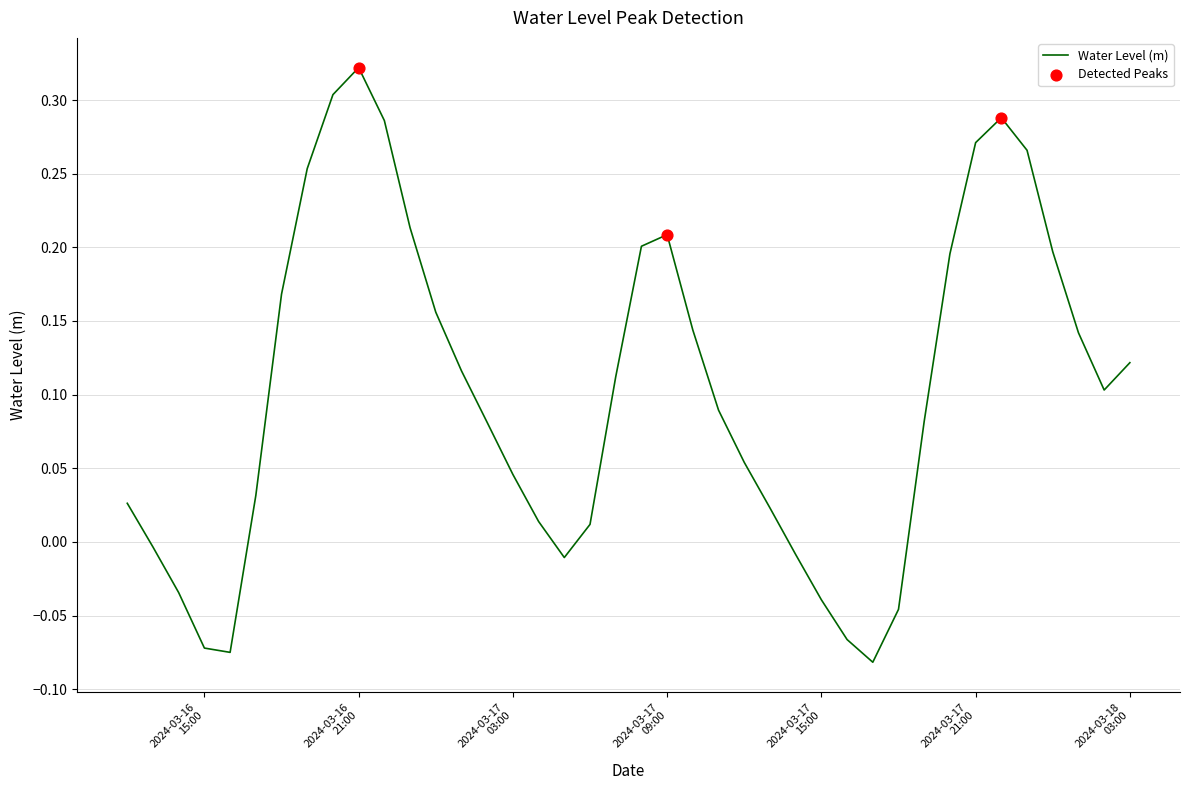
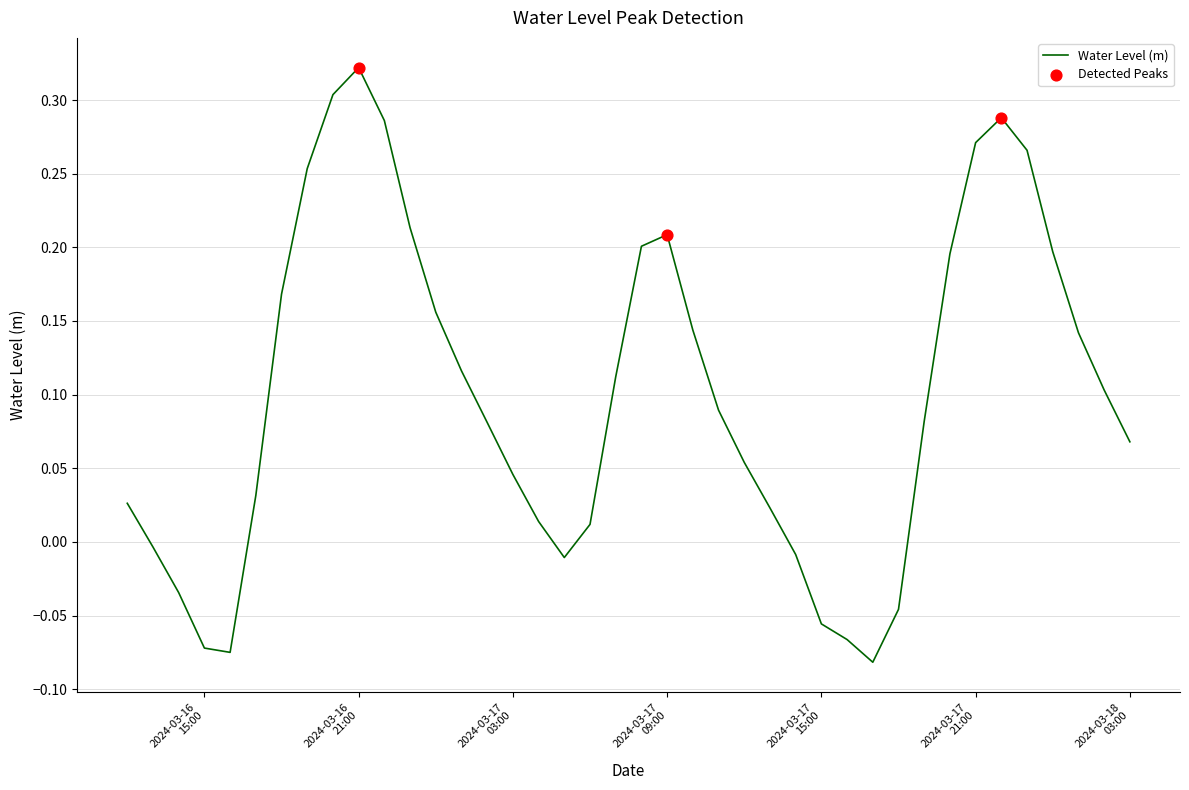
  {
    "Water Level (m)": {
      "2024-03-16 15:00": -0.072,
      "2024-03-17 03:00": 0.046,
-     "2024-03-17 15:00": -0.039,
+     "2024-03-17 15:00": -0.056,
      "2024-03-17 21:00": 0.271,
-     "2024-03-18 03:00": 0.122
+     "2024-03-18 03:00": 0.068
    }
  }
